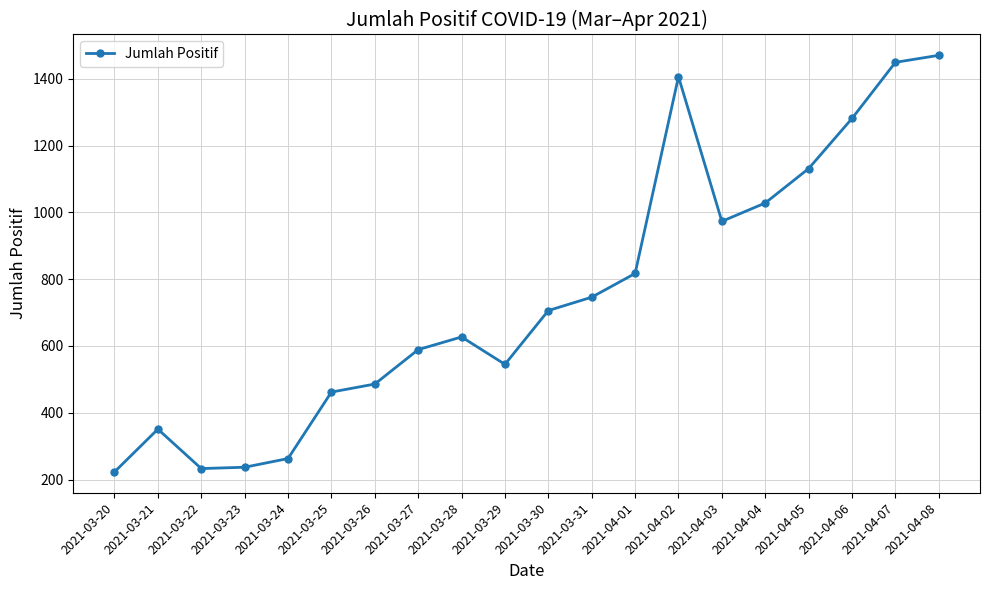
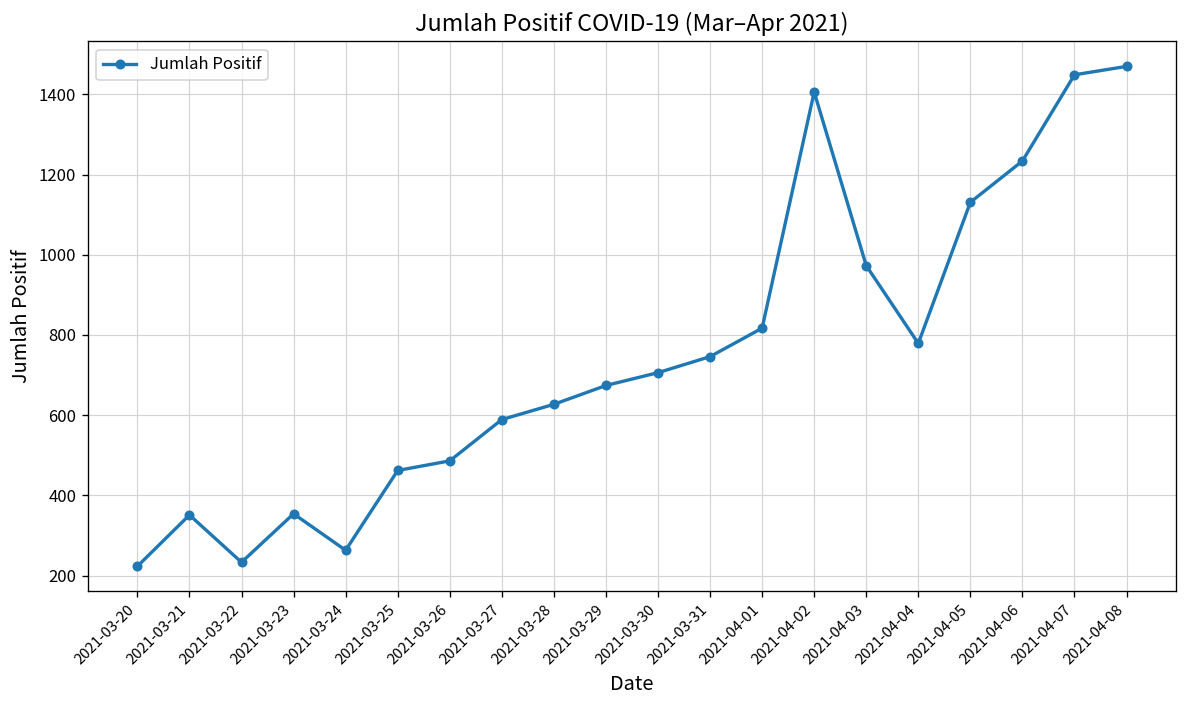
  {
    "2021-03-20": 220,
    "2021-03-21": 350,
    "2021-03-22": 230,
-   "2021-03-23": 240,
+   "2021-03-23": 350,
    "2021-03-24": 260,
    "2021-03-25": 460,
    "2021-03-26": 490,
    "2021-03-27": 590,
    "2021-03-28": 630,
-   "2021-03-29": 550,
+   "2021-03-29": 670,
    "2021-03-30": 710,
    "2021-03-31": 750,
    "2021-04-01": 820,
    "2021-04-02": 1410,
    "2021-04-03": 970,
-   "2021-04-04": 1030,
+   "2021-04-04": 780,
    "2021-04-05": 1130,
-   "2021-04-06": 1280,
+   "2021-04-06": 1230,
    "2021-04-07": 1450,
    "2021-04-08": 1470
  }
